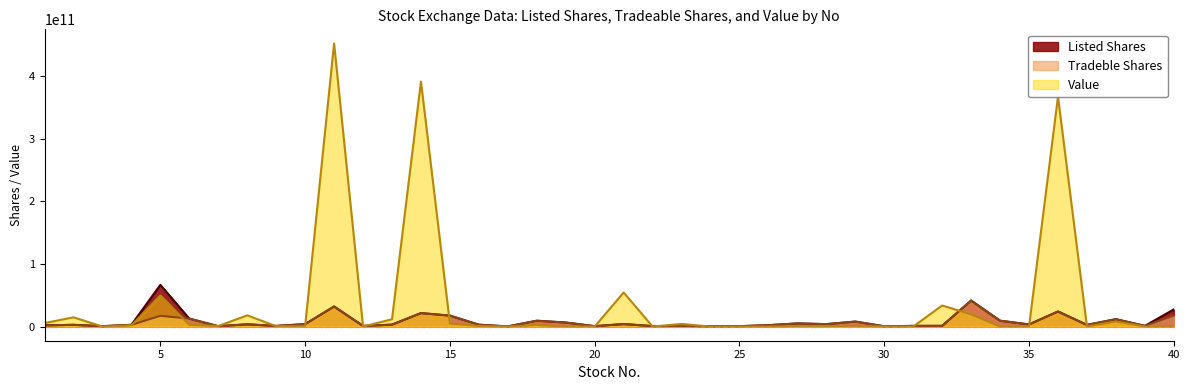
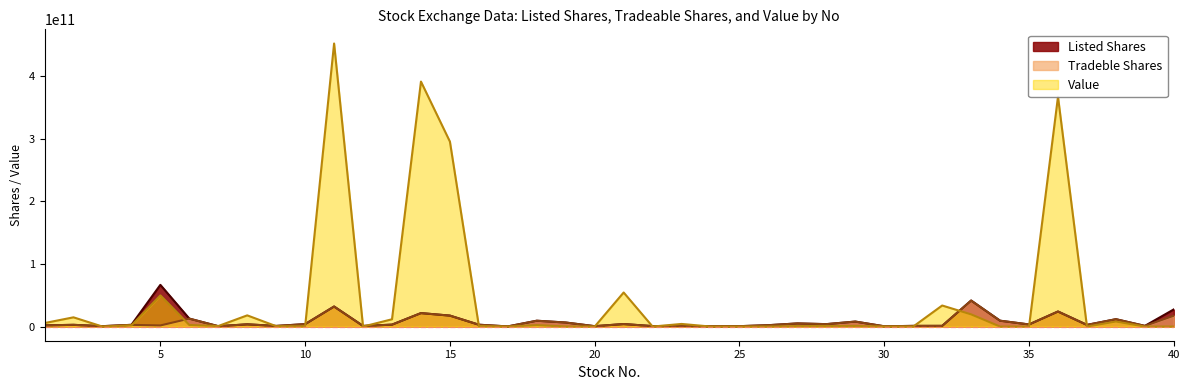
  {
    "Listed Shares": {
      "5": 70000000000,
      "40": 30000000000
    },
    "Tradeble Shares": {
-     "5": 20000000000,
+     "5": 0,
      "40": 20000000000
    },
    "Value": {
      "5": 50000000000,
-     "15": 0,
+     "15": 300000000000,
      "40": 0
    }
  }
